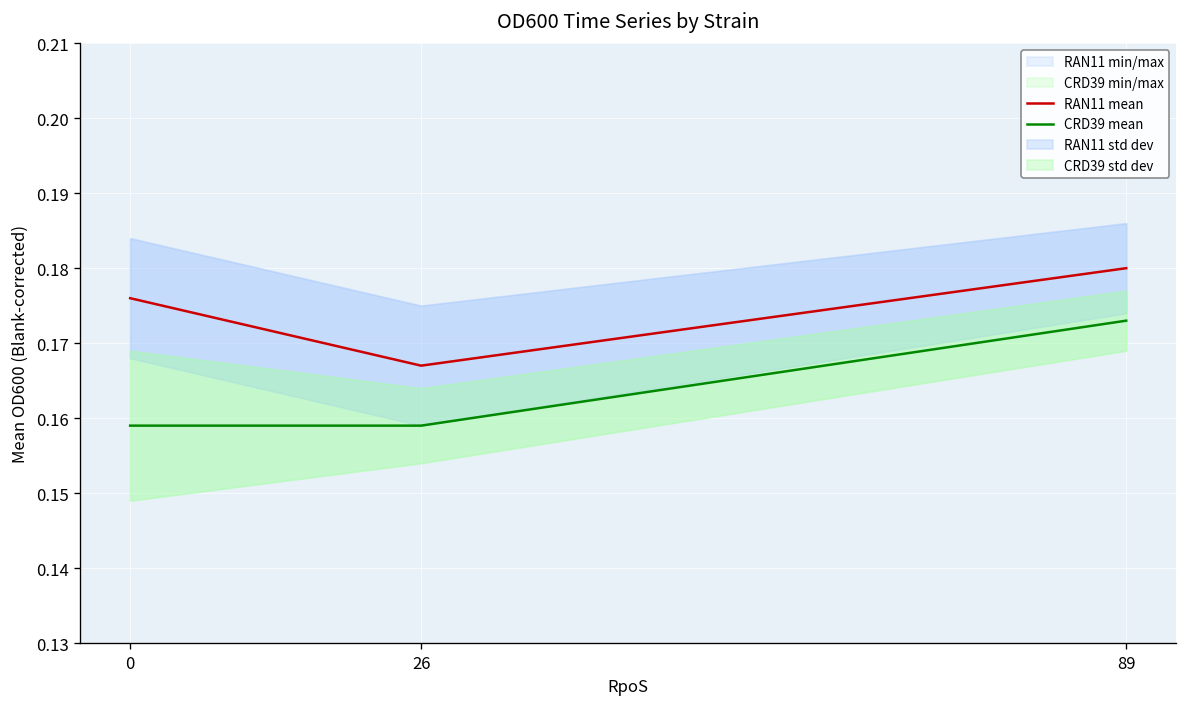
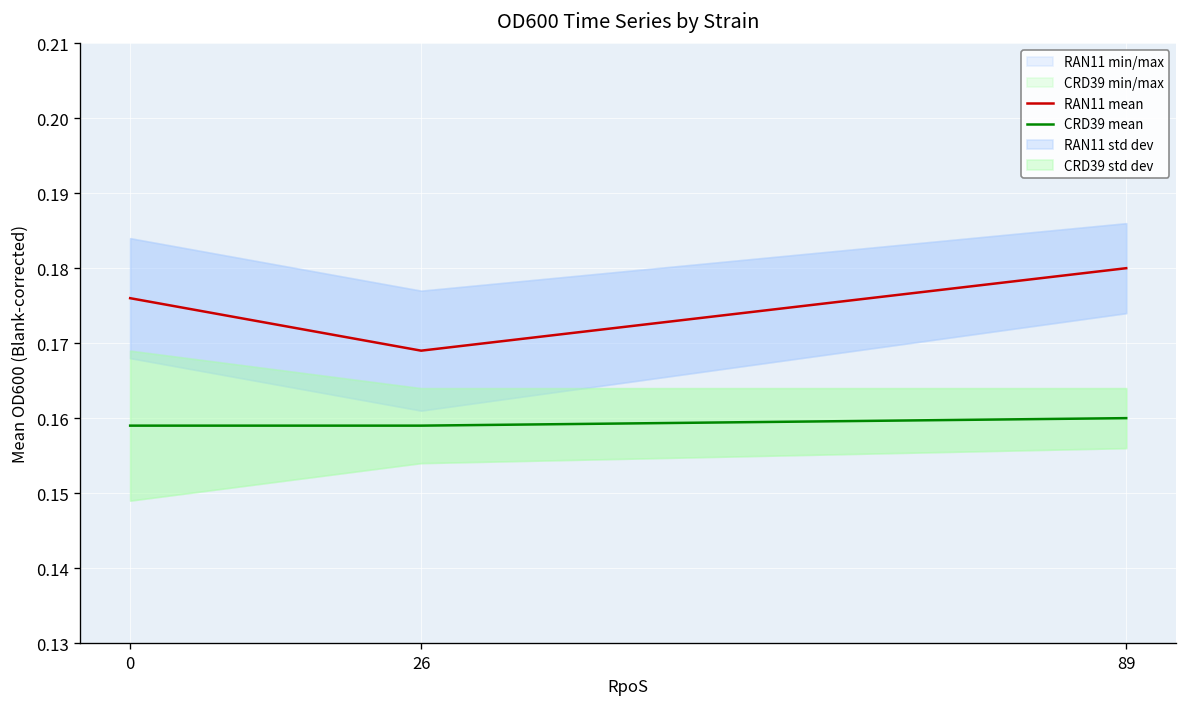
  {
    "RAN11 mean": {
      "0": 0.176,
-     "26": 0.167,
+     "26": 0.169,
      "89": 0.180
    },
    "CRD39 mean": {
      "0": 0.159,
      "26": 0.159,
-     "89": 0.173
+     "89": 0.160
    }
  }
